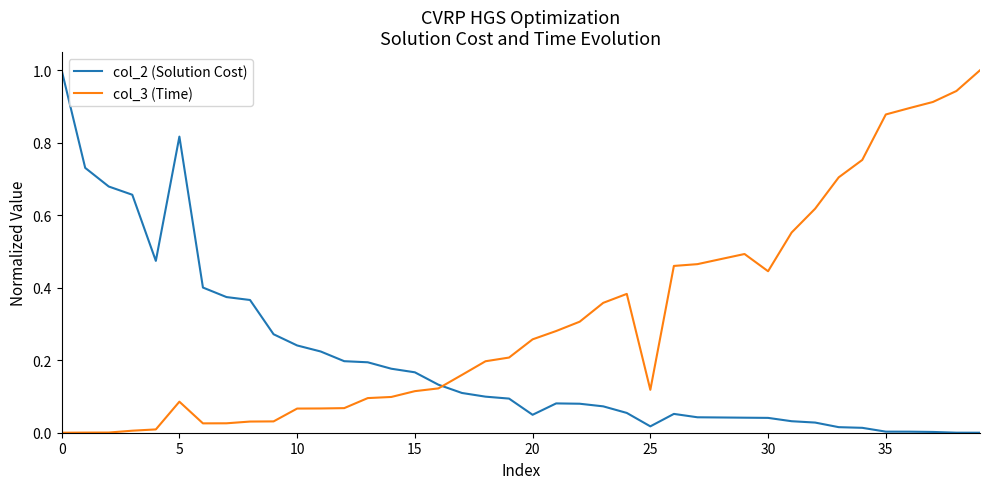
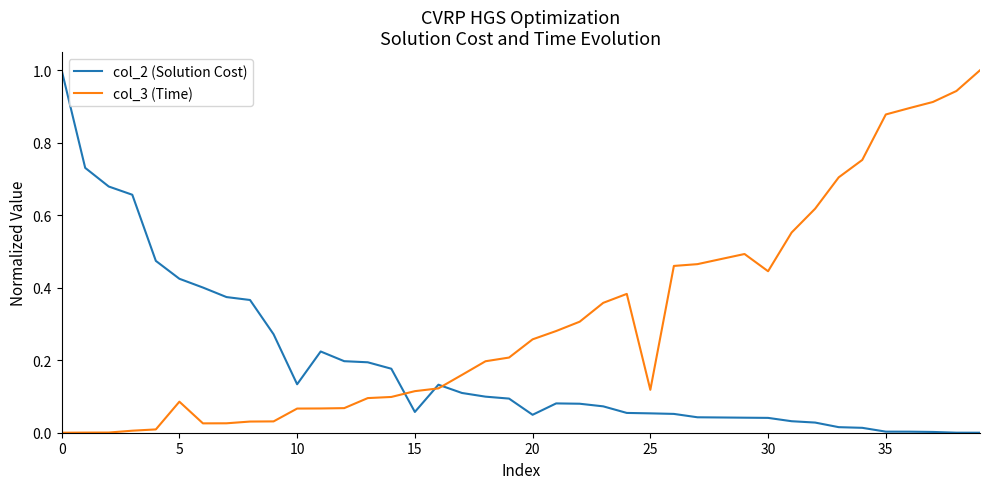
  {
    "col_2 (Solution Cost)": {
      "0": 1.00,
-     "5": 0.82,
-     "10": 0.24,
-     "15": 0.17,
+     "5": 0.42,
+     "10": 0.13,
+     "15": 0.06,
      "20": 0.05,
-     "25": 0.02,
+     "25": 0.05,
      "30": 0.04,
      "35": 0.00
    },
    "col_3 (Time)": {
      "0": 0.00,
      "5": 0.09,
      "10": 0.07,
      "15": 0.11,
      "20": 0.26,
      "25": 0.12,
      "30": 0.45,
      "35": 0.88
    }
  }
